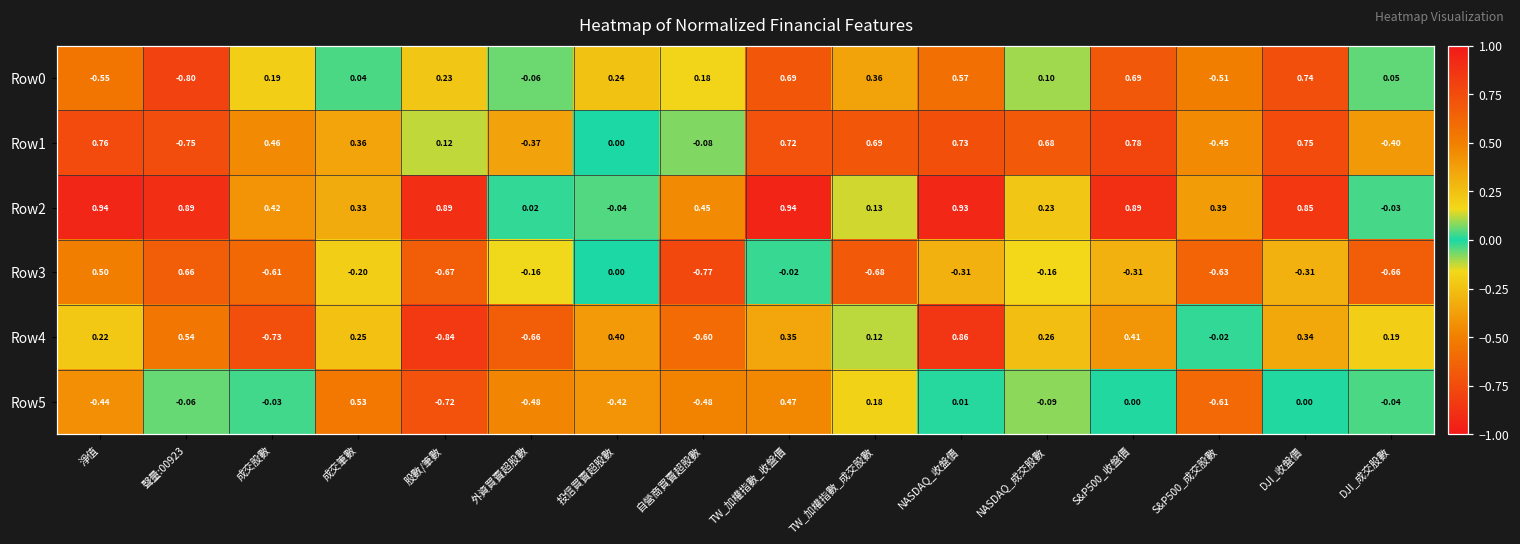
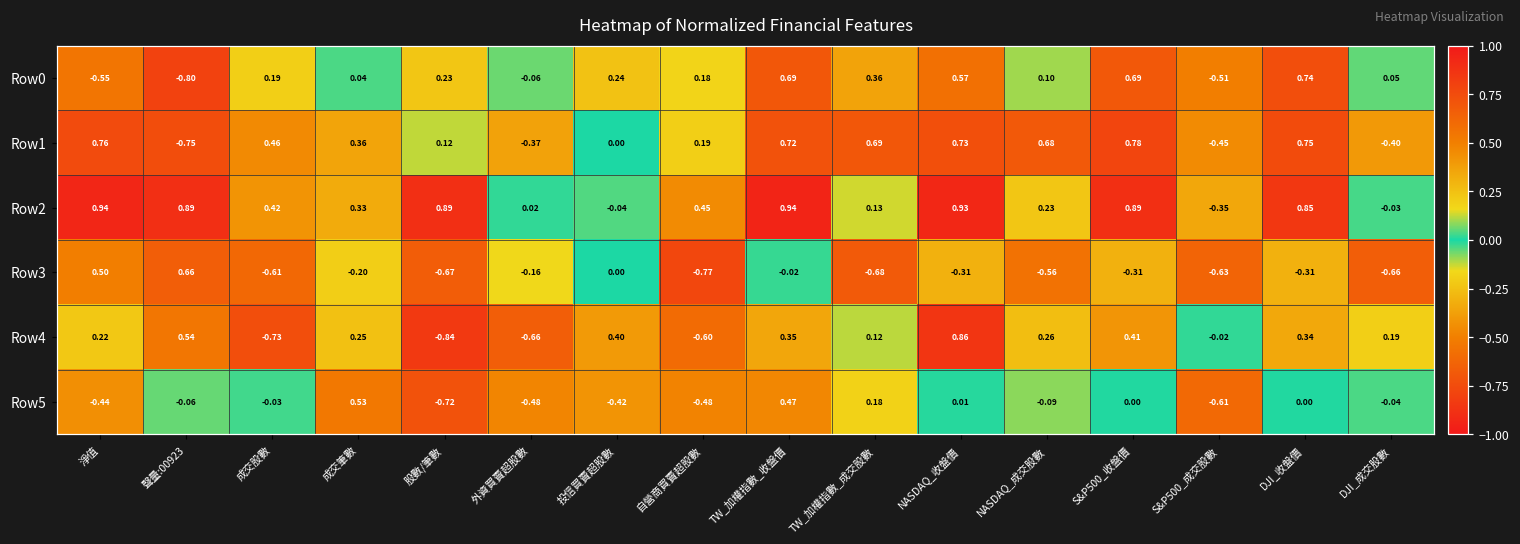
  {
    "Row0": {
      "淨值": -0.55,
      "聲量:00923": -0.80,
      "成交股數": 0.19,
      "成交筆數": 0.04,
      "股數/筆數": 0.23,
      "外資買賣超股數": -0.06,
      "投信買賣超股數": 0.24,
      "自營商買賣超股數": 0.18,
      "TW_加權指數_收盤價": 0.69,
      "TW_加權指數_成交股數": 0.36,
      "NASDAQ_收盤價": 0.57,
      "NASDAQ_成交股數": 0.10,
      "S&P500_收盤價": 0.69,
      "S&P500_成交股數": -0.51,
      "DJI_收盤價": 0.74,
      "DJI_成交股數": 0.05
    },
    "Row1": {
      "淨值": 0.76,
      "聲量:00923": -0.75,
      "成交股數": 0.46,
      "成交筆數": 0.36,
      "股數/筆數": 0.12,
      "外資買賣超股數": -0.37,
      "投信買賣超股數": 0.00,
-     "自營商買賣超股數": -0.08,
+     "自營商買賣超股數": 0.19,
      "TW_加權指數_收盤價": 0.72,
      "TW_加權指數_成交股數": 0.69,
      "NASDAQ_收盤價": 0.73,
      "NASDAQ_成交股數": 0.68,
      "S&P500_收盤價": 0.78,
      "S&P500_成交股數": -0.45,
      "DJI_收盤價": 0.75,
      "DJI_成交股數": -0.40
    },
    "Row2": {
      "淨值": 0.94,
      "聲量:00923": 0.89,
      "成交股數": 0.42,
      "成交筆數": 0.33,
      "股數/筆數": 0.89,
      "外資買賣超股數": 0.02,
      "投信買賣超股數": -0.04,
      "自營商買賣超股數": 0.45,
      "TW_加權指數_收盤價": 0.94,
      "TW_加權指數_成交股數": 0.13,
      "NASDAQ_收盤價": 0.93,
      "NASDAQ_成交股數": 0.23,
      "S&P500_收盤價": 0.89,
-     "S&P500_成交股數": 0.39,
+     "S&P500_成交股數": -0.35,
      "DJI_收盤價": 0.85,
      "DJI_成交股數": -0.03
    },
    "Row3": {
      "淨值": 0.50,
      "聲量:00923": 0.66,
      "成交股數": -0.61,
      "成交筆數": -0.20,
      "股數/筆數": -0.67,
      "外資買賣超股數": -0.16,
      "投信買賣超股數": 0.00,
      "自營商買賣超股數": -0.77,
      "TW_加權指數_收盤價": -0.02,
      "TW_加權指數_成交股數": -0.68,
      "NASDAQ_收盤價": -0.31,
-     "NASDAQ_成交股數": -0.16,
+     "NASDAQ_成交股數": -0.56,
      "S&P500_收盤價": -0.31,
      "S&P500_成交股數": -0.63,
      "DJI_收盤價": -0.31,
      "DJI_成交股數": -0.66
    },
    "Row4": {
      "淨值": 0.22,
      "聲量:00923": 0.54,
      "成交股數": -0.73,
      "成交筆數": 0.25,
      "股數/筆數": -0.84,
      "外資買賣超股數": -0.66,
      "投信買賣超股數": 0.40,
      "自營商買賣超股數": -0.60,
      "TW_加權指數_收盤價": 0.35,
      "TW_加權指數_成交股數": 0.12,
      "NASDAQ_收盤價": 0.86,
      "NASDAQ_成交股數": 0.26,
      "S&P500_收盤價": 0.41,
      "S&P500_成交股數": -0.02,
      "DJI_收盤價": 0.34,
      "DJI_成交股數": 0.19
    },
    "Row5": {
      "淨值": -0.44,
      "聲量:00923": -0.06,
      "成交股數": -0.03,
      "成交筆數": 0.53,
      "股數/筆數": -0.72,
      "外資買賣超股數": -0.48,
      "投信買賣超股數": -0.42,
      "自營商買賣超股數": -0.48,
      "TW_加權指數_收盤價": 0.47,
      "TW_加權指數_成交股數": 0.18,
      "NASDAQ_收盤價": 0.01,
      "NASDAQ_成交股數": -0.09,
      "S&P500_收盤價": 0.00,
      "S&P500_成交股數": -0.61,
      "DJI_收盤價": 0.00,
      "DJI_成交股數": -0.04
    }
  }
